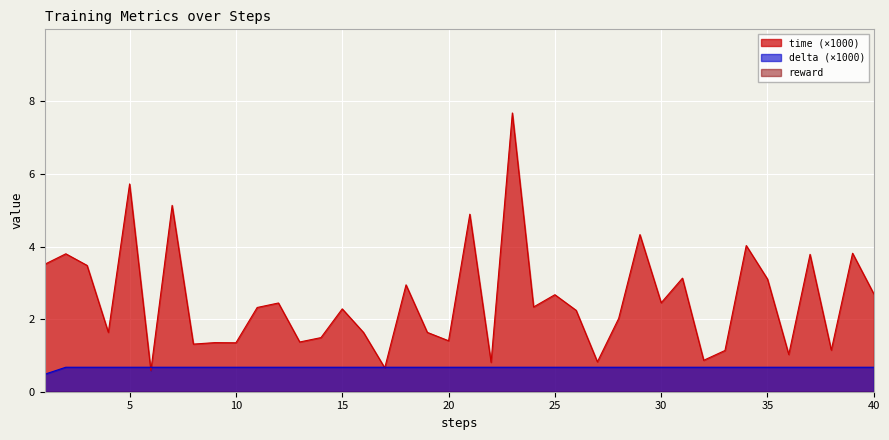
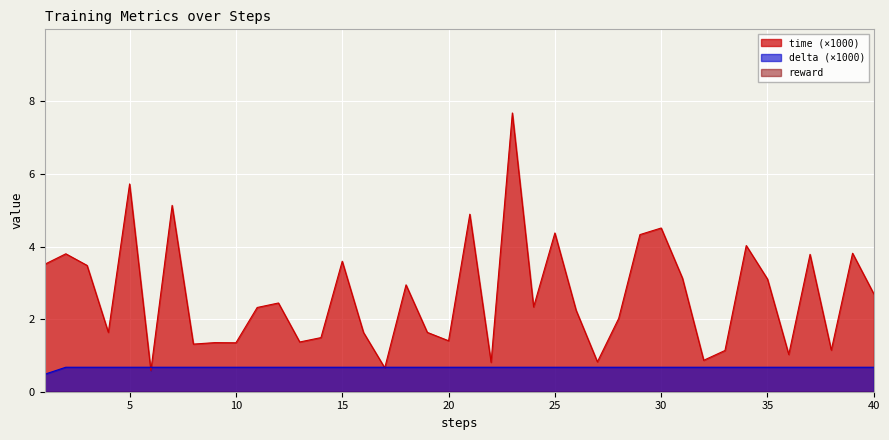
  {
    "time (×1000)": {
      "5": 5.7,
      "10": 1.3,
-     "15": 2.3,
+     "15": 3.6,
      "20": 1.4,
-     "25": 2.7,
-     "30": 2.5,
+     "25": 4.4,
+     "30": 4.5,
      "35": 3.1,
      "40": 2.7
    },
    "delta (×1000)": {
      "5": 0.7,
      "10": 0.7,
      "15": 0.7,
      "20": 0.7,
      "25": 0.7,
      "30": 0.7,
      "35": 0.7,
      "40": 0.7
    },
    "reward": {
      "5": 0.0,
      "10": 0.0,
      "15": 0.0,
      "20": 0.0,
      "25": 0.0,
      "30": 0.0,
      "35": 0.0,
      "40": 0.0
    }
  }
